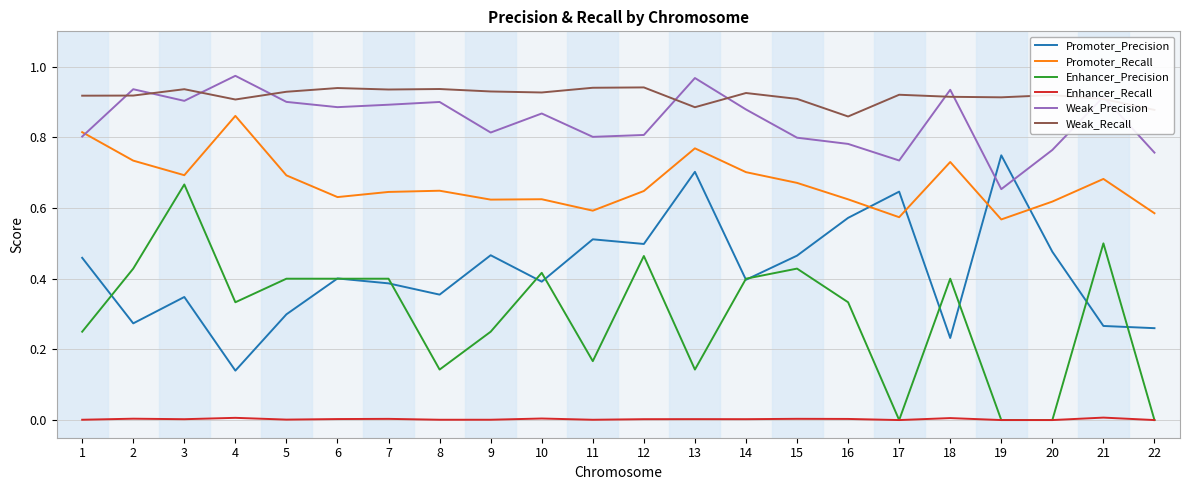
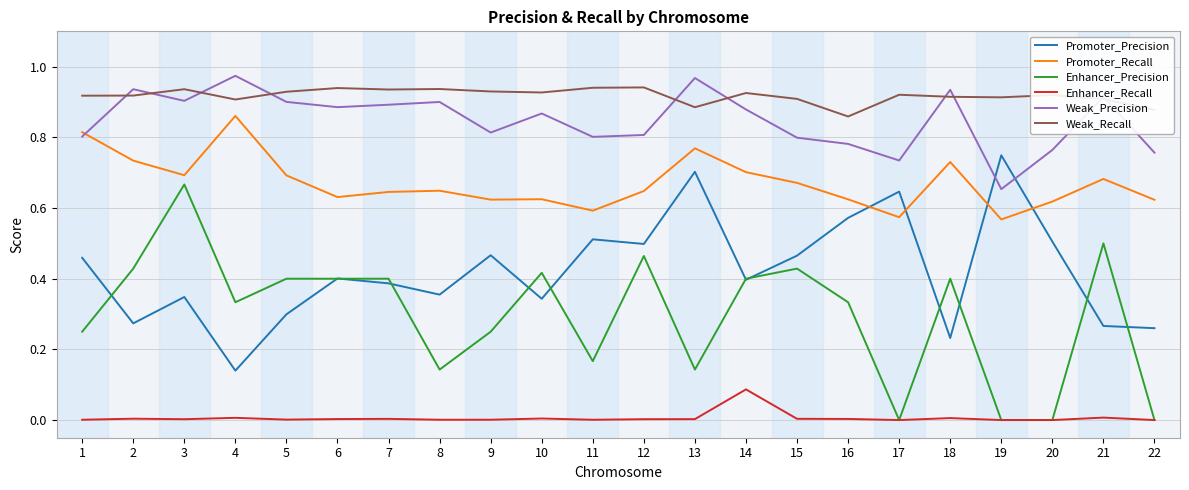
  {
    "Promoter_Precision": {
      "1": 0.46,
      "2": 0.27,
      "3": 0.35,
      "4": 0.14,
      "5": 0.30,
      "7": 0.39,
      "8": 0.35,
      "9": 0.47,
-     "10": 0.39,
+     "10": 0.34,
      "11": 0.51,
      "12": 0.50,
      "13": 0.70,
      "15": 0.47,
      "16": 0.57,
      "17": 0.65,
      "18": 0.23,
      "19": 0.75,
-     "20": 0.48,
+     "20": 0.51,
      "21": 0.27,
      "22": 0.26
    },
    "Promoter_Recall": {
      "1": 0.81,
      "2": 0.73,
      "3": 0.69,
      "4": 0.86,
      "5": 0.69,
      "6": 0.63,
      "7": 0.65,
      "8": 0.65,
      "9": 0.62,
      "10": 0.62,
      "11": 0.59,
      "12": 0.65,
      "13": 0.77,
      "14": 0.70,
      "15": 0.67,
      "16": 0.62,
      "17": 0.57,
      "18": 0.73,
      "19": 0.57,
      "20": 0.62,
      "21": 0.68,
-     "22": 0.59
+     "22": 0.62
    },
    "Enhancer_Precision": {
      "1": 0.25,
      "2": 0.43,
      "3": 0.67,
      "4": 0.33,
      "5": 0.40,
      "7": 0.40,
      "8": 0.14,
      "9": 0.25,
      "10": 0.42,
      "11": 0.17,
      "12": 0.46,
      "13": 0.14,
      "15": 0.43,
      "16": 0.33,
      "18": 0.40,
      "21": 0.50
    },
    "Enhancer_Recall": {
      "1": 0.00,
      "2": 0.00,
      "3": 0.00,
      "4": 0.01,
      "5": 0.00,
      "6": 0.00,
      "7": 0.00,
      "8": 0.00,
      "9": 0.00,
      "10": 0.00,
      "11": 0.00,
      "12": 0.00,
      "13": 0.00,
-     "14": 0.00,
+     "14": 0.09,
      "15": 0.00,
      "16": 0.00,
      "18": 0.01,
      "21": 0.01
    },
    "Weak_Precision": {
      "1": 0.80,
      "2": 0.94,
      "3": 0.90,
      "4": 0.97,
      "5": 0.90,
      "6": 0.89,
      "7": 0.89,
      "8": 0.90,
      "9": 0.81,
      "10": 0.87,
      "11": 0.80,
      "12": 0.81,
      "13": 0.97,
      "14": 0.88,
      "15": 0.80,
      "16": 0.78,
      "17": 0.73,
      "18": 0.93,
      "19": 0.65,
      "20": 0.76,
      "22": 0.76
    },
    "Weak_Recall": {
      "1": 0.92,
      "2": 0.92,
      "3": 0.94,
      "4": 0.91,
      "5": 0.93,
      "6": 0.94,
      "7": 0.94,
      "8": 0.94,
      "9": 0.93,
      "10": 0.93,
      "11": 0.94,
      "12": 0.94,
      "13": 0.89,
      "14": 0.93,
      "15": 0.91,
      "16": 0.86,
      "17": 0.92,
      "18": 0.91,
      "19": 0.91
    }
  }
